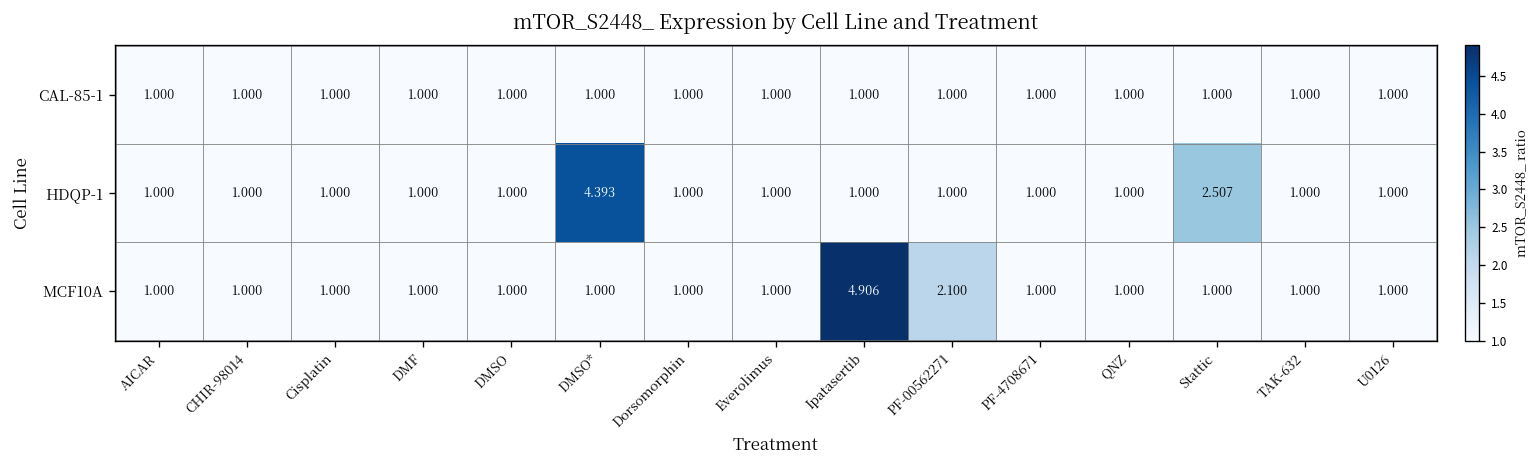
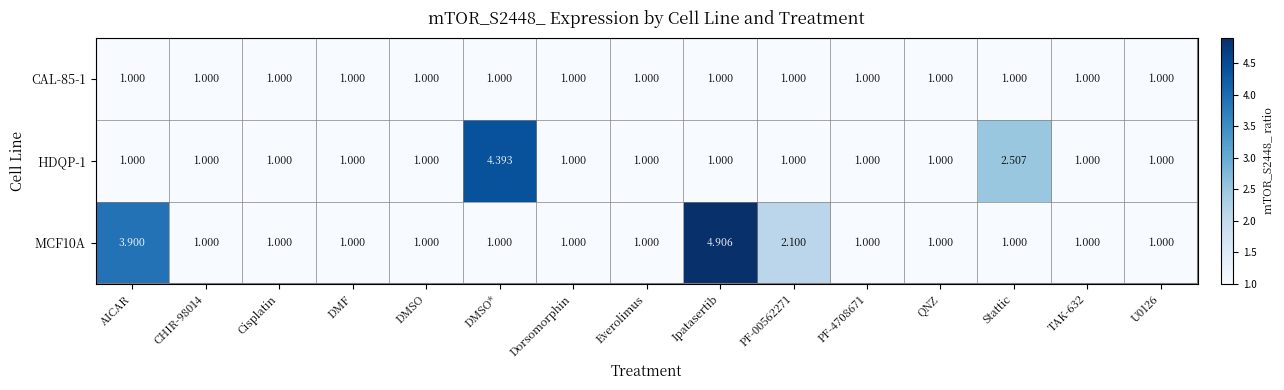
  {
    "CAL-85-1": {
      "AICAR": 1.000,
      "CHIR-98014": 1.000,
      "Cisplatin": 1.000,
      "DMF": 1.000,
      "DMSO": 1.000,
      "DMSO*": 1.000,
      "Dorsomorphin": 1.000,
      "Everolimus": 1.000,
      "Ipatasertib": 1.000,
      "PF-00562271": 1.000,
      "PF-4708671": 1.000,
      "QNZ": 1.000,
      "Stattic": 1.000,
      "TAK-632": 1.000,
      "U0126": 1.000
    },
    "HDQP-1": {
      "AICAR": 1.000,
      "CHIR-98014": 1.000,
      "Cisplatin": 1.000,
      "DMF": 1.000,
      "DMSO": 1.000,
      "DMSO*": 4.393,
      "Dorsomorphin": 1.000,
      "Everolimus": 1.000,
      "Ipatasertib": 1.000,
      "PF-00562271": 1.000,
      "PF-4708671": 1.000,
      "QNZ": 1.000,
      "Stattic": 2.507,
      "TAK-632": 1.000,
      "U0126": 1.000
    },
    "MCF10A": {
-     "AICAR": 1.000,
+     "AICAR": 3.900,
      "CHIR-98014": 1.000,
      "Cisplatin": 1.000,
      "DMF": 1.000,
      "DMSO": 1.000,
      "DMSO*": 1.000,
      "Dorsomorphin": 1.000,
      "Everolimus": 1.000,
      "Ipatasertib": 4.906,
      "PF-00562271": 2.100,
      "PF-4708671": 1.000,
      "QNZ": 1.000,
      "Stattic": 1.000,
      "TAK-632": 1.000,
      "U0126": 1.000
    }
  }
